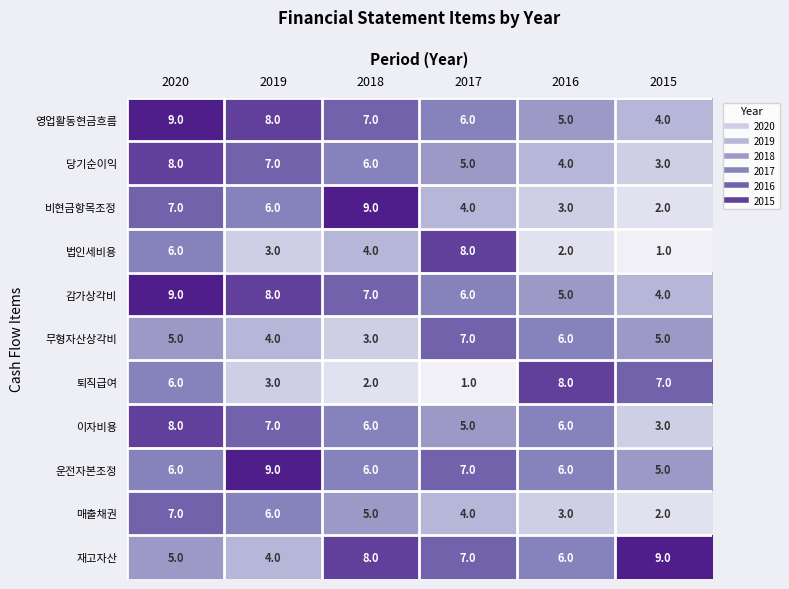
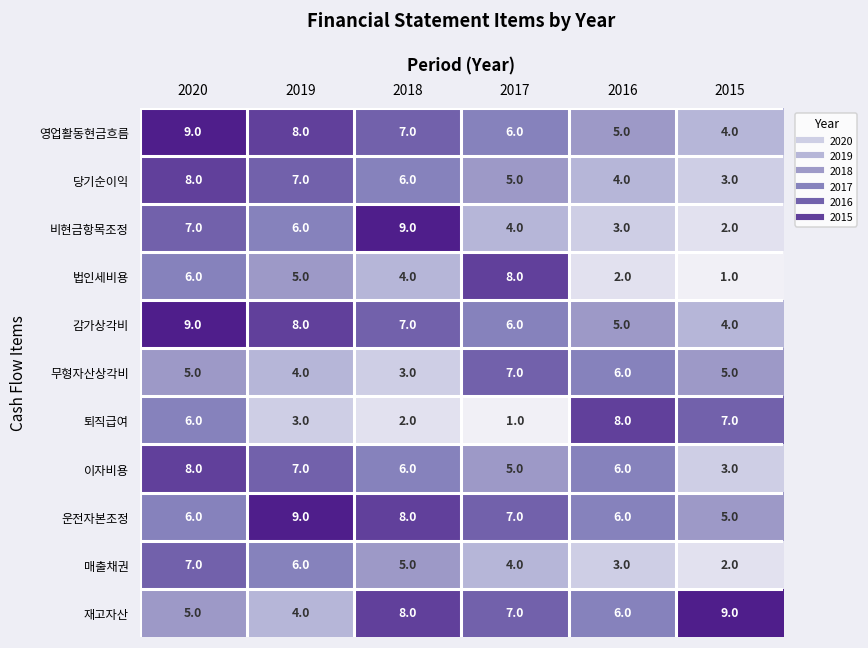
  {
    "영업활동현금흐름": {
      "2020": 9.0,
      "2019": 8.0,
      "2018": 7.0,
      "2017": 6.0,
      "2016": 5.0,
      "2015": 4.0
    },
    "당기순이익": {
      "2020": 8.0,
      "2019": 7.0,
      "2018": 6.0,
      "2017": 5.0,
      "2016": 4.0,
      "2015": 3.0
    },
    "비현금항목조정": {
      "2020": 7.0,
      "2019": 6.0,
      "2018": 9.0,
      "2017": 4.0,
      "2016": 3.0,
      "2015": 2.0
    },
    "법인세비용": {
      "2020": 6.0,
-     "2019": 3.0,
+     "2019": 5.0,
      "2018": 4.0,
      "2017": 8.0,
      "2016": 2.0,
      "2015": 1.0
    },
    "감가상각비": {
      "2020": 9.0,
      "2019": 8.0,
      "2018": 7.0,
      "2017": 6.0,
      "2016": 5.0,
      "2015": 4.0
    },
    "무형자산상각비": {
      "2020": 5.0,
      "2019": 4.0,
      "2018": 3.0,
      "2017": 7.0,
      "2016": 6.0,
      "2015": 5.0
    },
    "퇴직급여": {
      "2020": 6.0,
      "2019": 3.0,
      "2018": 2.0,
      "2017": 1.0,
      "2016": 8.0,
      "2015": 7.0
    },
    "이자비용": {
      "2020": 8.0,
      "2019": 7.0,
      "2018": 6.0,
      "2017": 5.0,
      "2016": 6.0,
      "2015": 3.0
    },
    "운전자본조정": {
      "2020": 6.0,
      "2019": 9.0,
-     "2018": 6.0,
+     "2018": 8.0,
      "2017": 7.0,
      "2016": 6.0,
      "2015": 5.0
    },
    "매출채권": {
      "2020": 7.0,
      "2019": 6.0,
      "2018": 5.0,
      "2017": 4.0,
      "2016": 3.0,
      "2015": 2.0
    },
    "재고자산": {
      "2020": 5.0,
      "2019": 4.0,
      "2018": 8.0,
      "2017": 7.0,
      "2016": 6.0,
      "2015": 9.0
    }
  }
